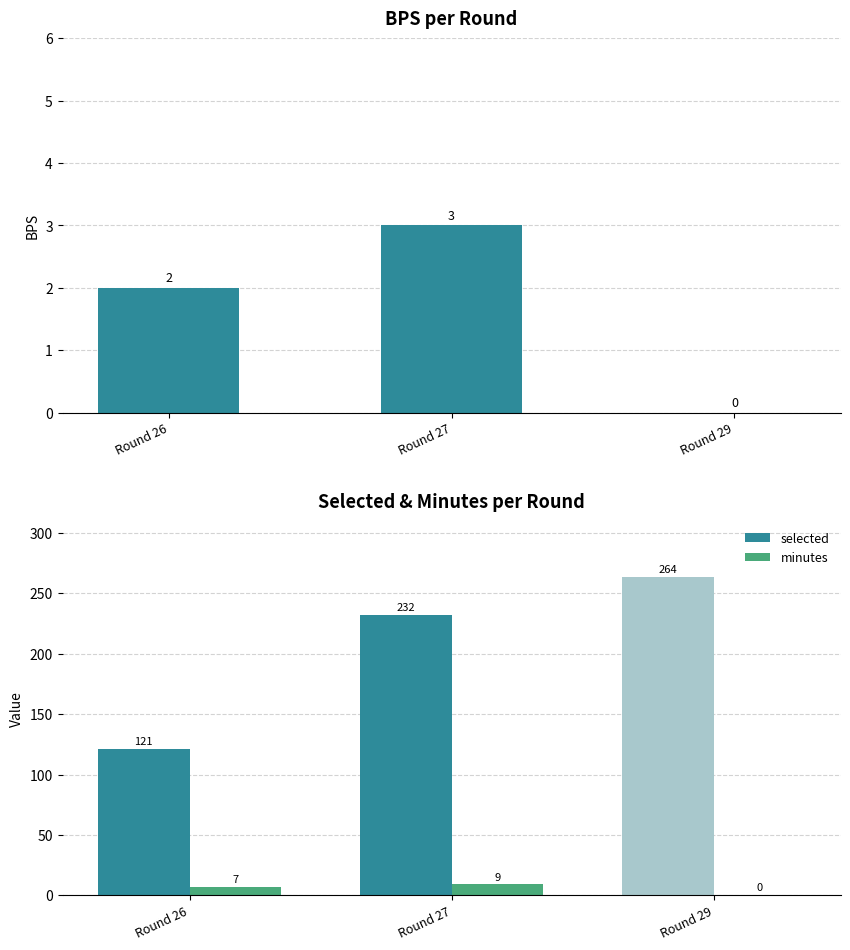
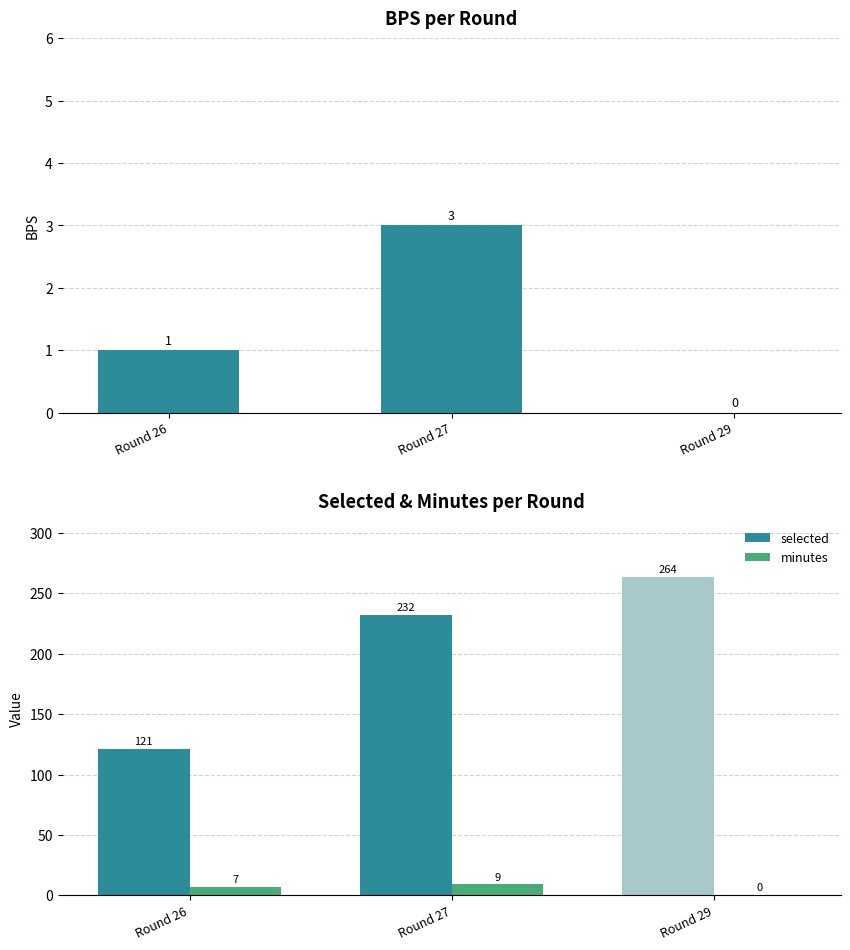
  {
    "BPS per Round": {
-     "Round 26": 2,
+     "Round 26": 1,
      "Round 27": 3,
      "Round 29": 0
    }
  }
